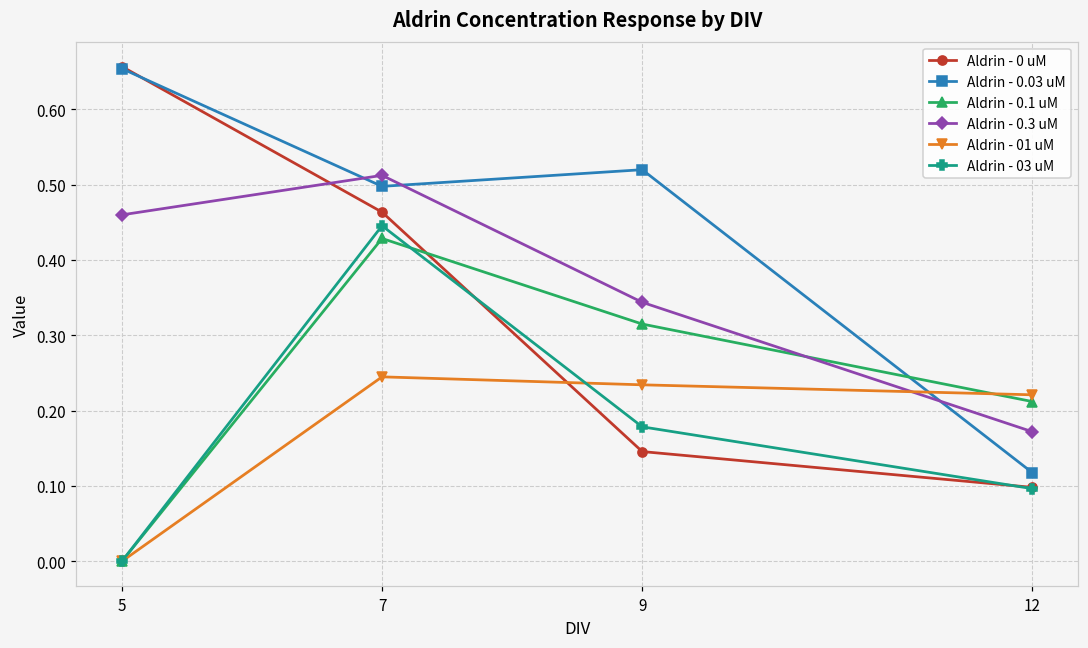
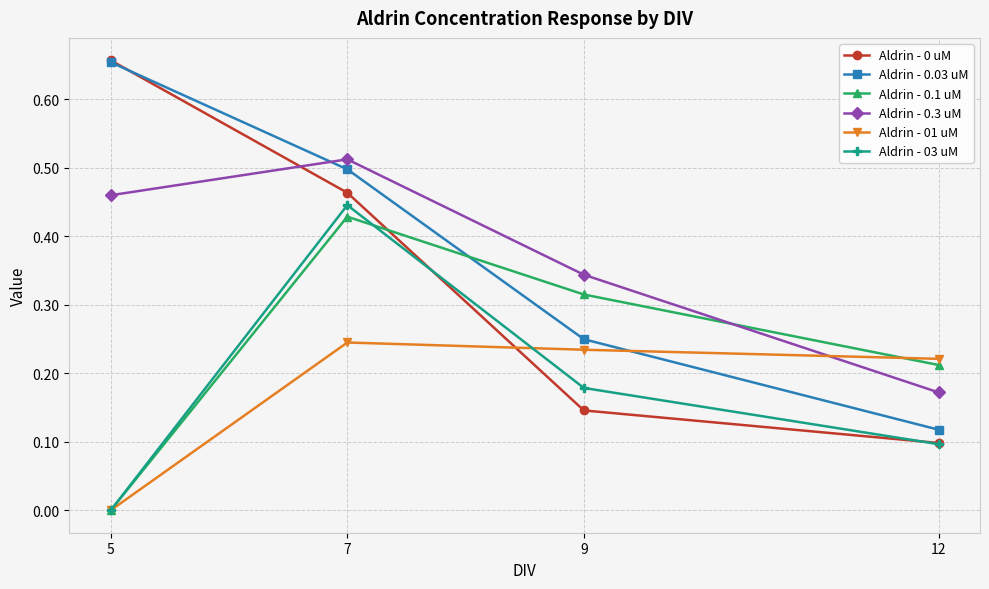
  {
    "Aldrin - 0 uM": {
      "7": 0.46,
      "9": 0.15
    },
    "Aldrin - 0.03 uM": {
      "7": 0.50,
-     "9": 0.52,
+     "9": 0.25,
      "12": 0.12
    },
    "Aldrin - 0.3 uM": {
      "5": 0.46,
      "7": 0.51,
      "9": 0.34,
      "12": 0.17
    },
    "Aldrin - 01 uM": {
      "7": 0.24,
      "9": 0.23,
      "12": 0.22
    }
  }
